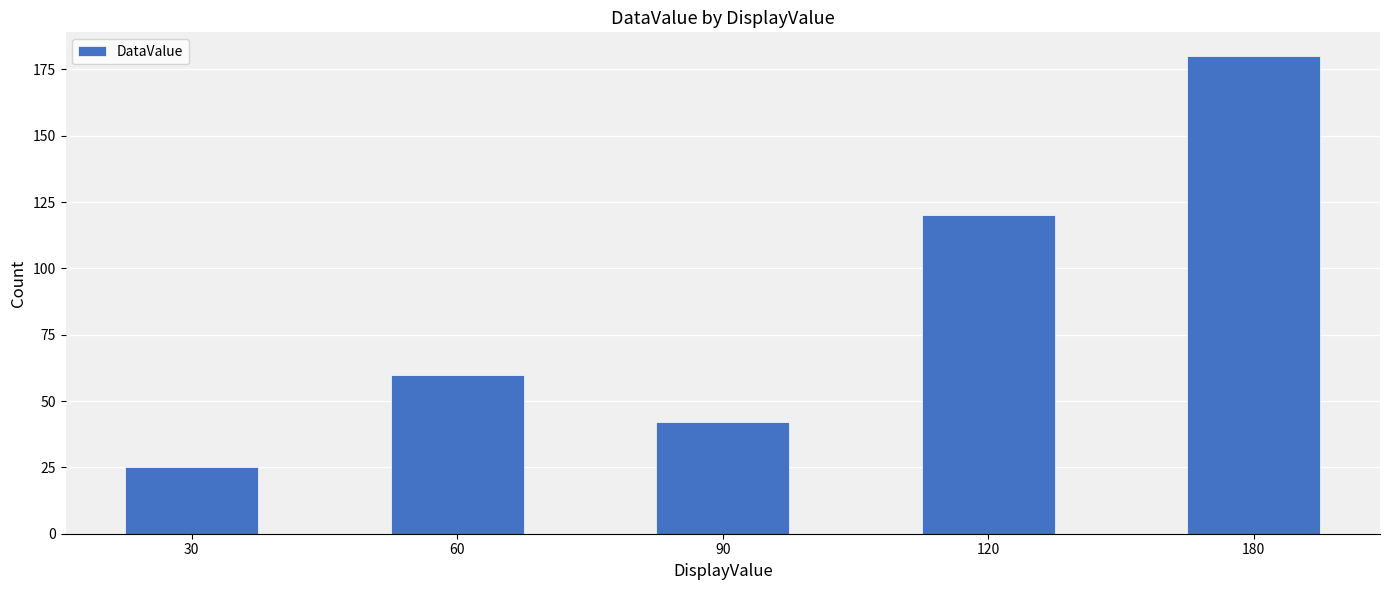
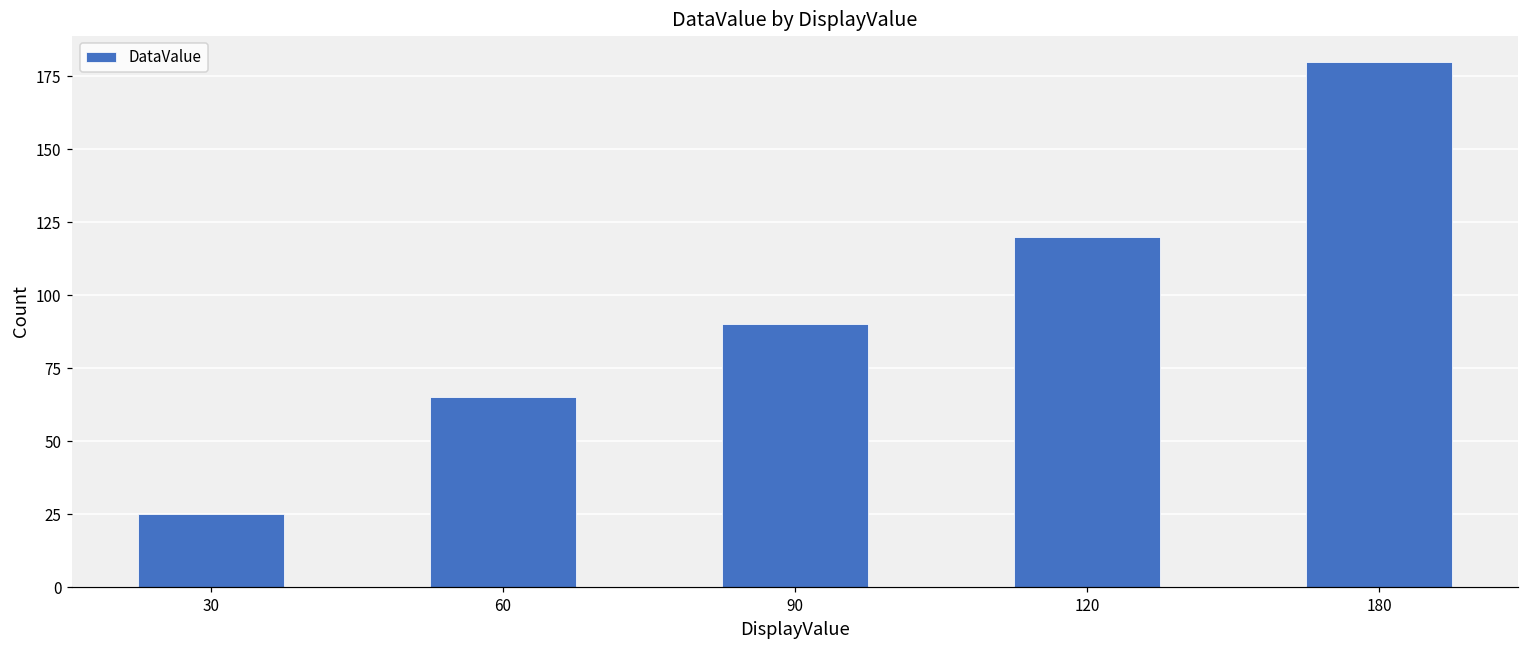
  {
    "30": 25,
-   "60": 60,
-   "90": 42,
+   "60": 65,
+   "90": 90,
    "120": 120,
    "180": 180
  }
